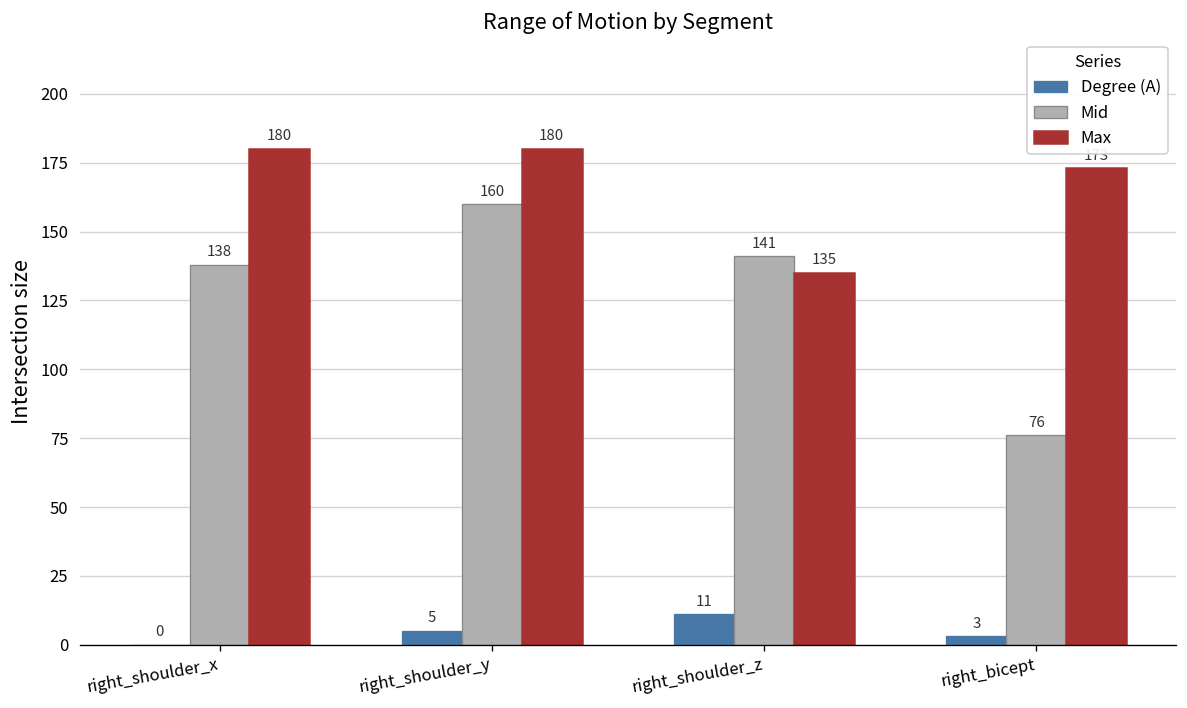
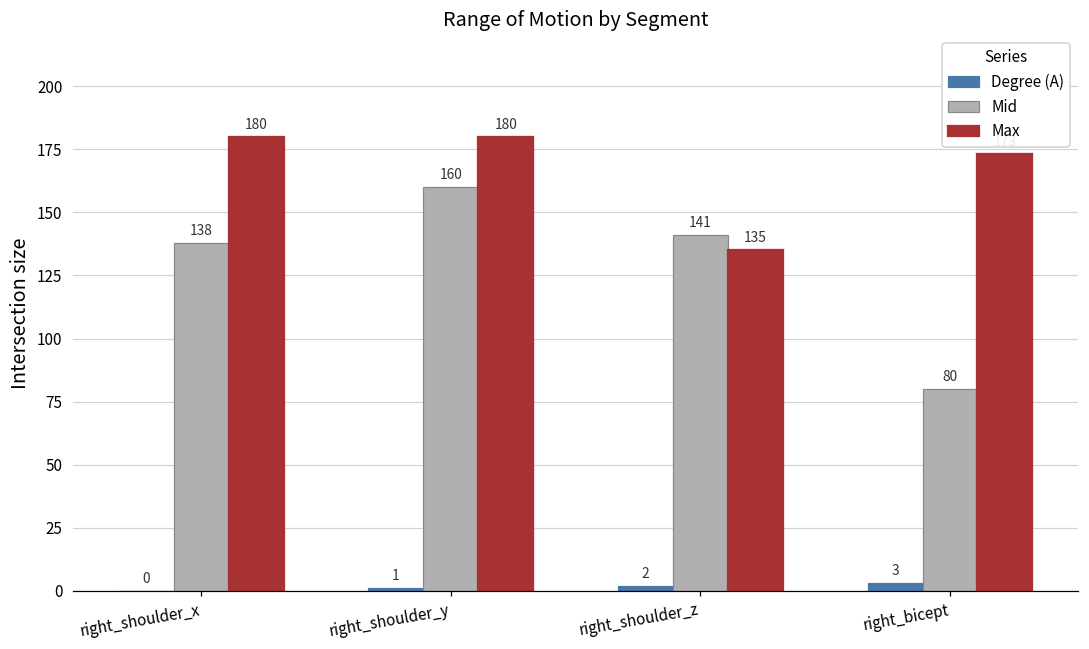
  {
    "Degree (A)": {
      "right_shoulder_x": 0,
-     "right_shoulder_y": 5,
-     "right_shoulder_z": 11,
+     "right_shoulder_y": 1,
+     "right_shoulder_z": 2,
      "right_bicept": 3
    },
    "Mid": {
      "right_shoulder_x": 138,
      "right_shoulder_y": 160,
      "right_shoulder_z": 141,
-     "right_bicept": 76
+     "right_bicept": 80
    },
    "Max": {
      "right_shoulder_x": 180,
      "right_shoulder_y": 180,
      "right_shoulder_z": 135
    }
  }
